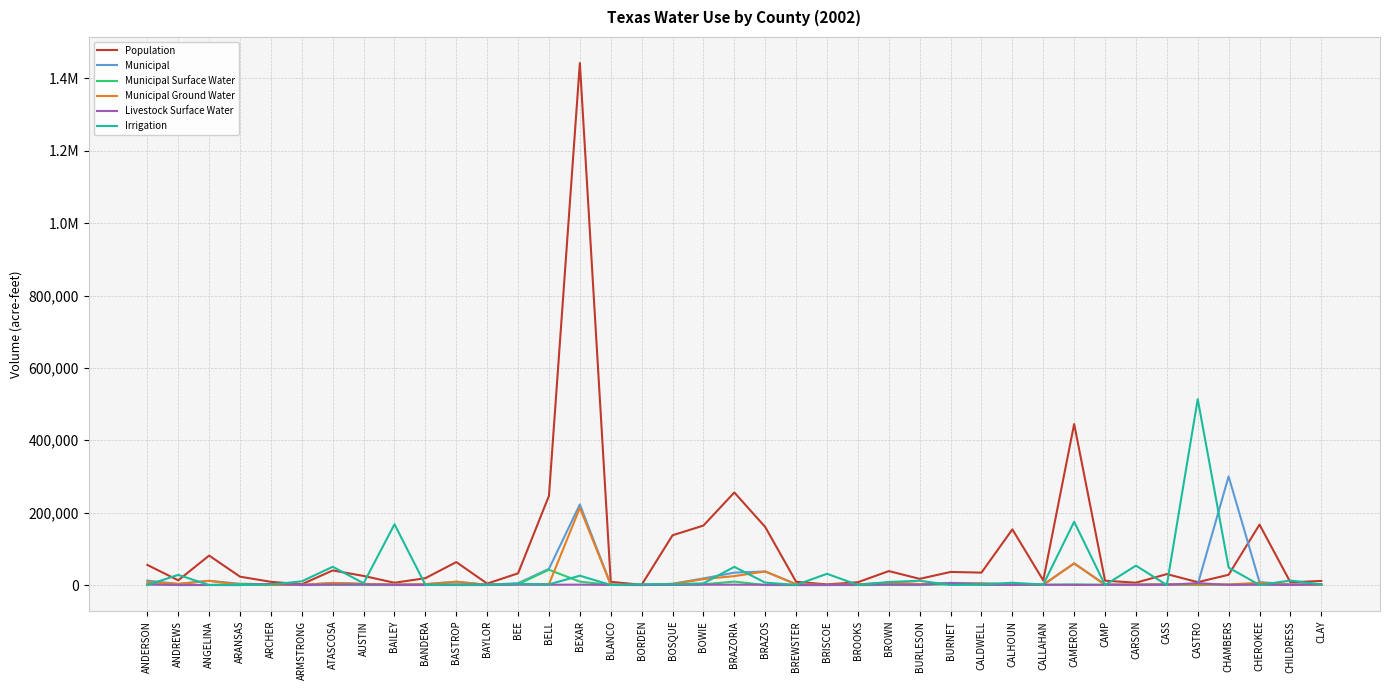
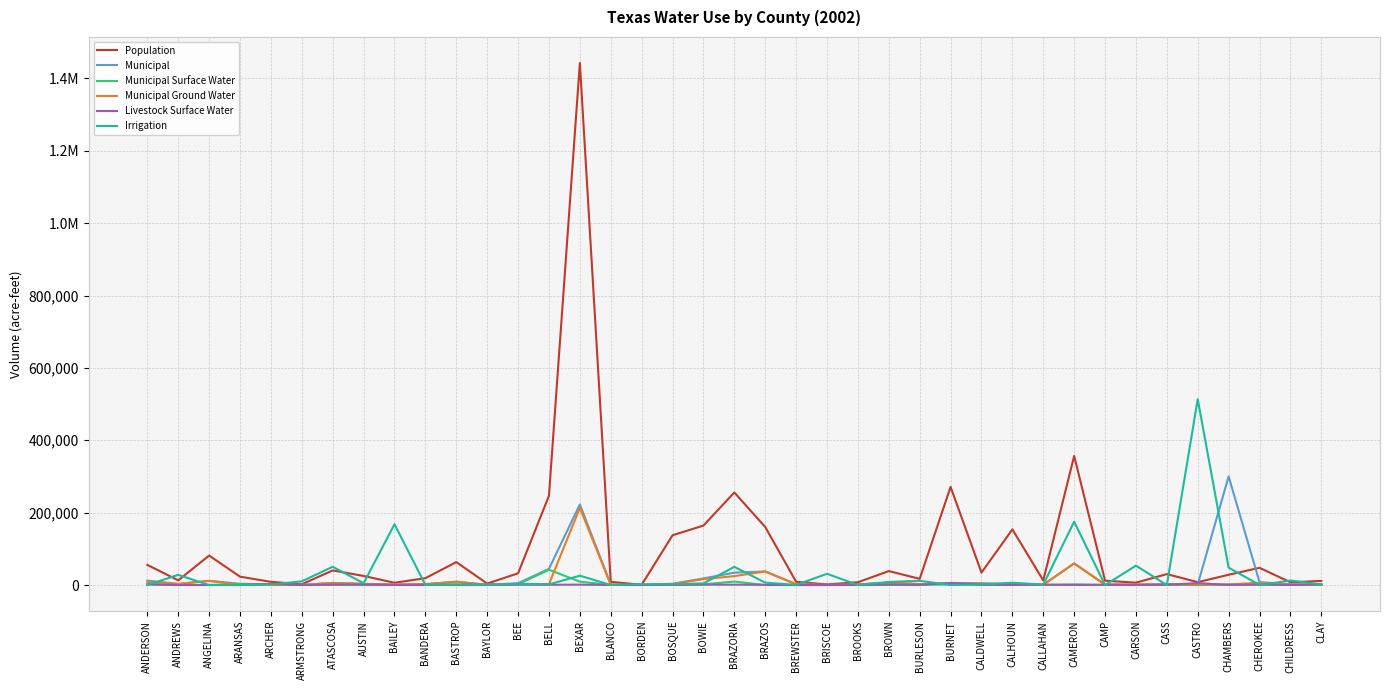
  {
    "Population": {
      "ANDERSON": "60,000",
      "ANDREWS": "10,000",
      "ANGELINA": "80,000",
      "ARANSAS": "20,000",
      "ATASCOSA": "40,000",
      "AUSTIN": "30,000",
      "BANDERA": "20,000",
      "BASTROP": "60,000",
      "BEE": "30,000",
      "BELL": "250,000",
      "BEXAR": "1,440,000",
      "BLANCO": "10,000",
      "BOSQUE": "140,000",
      "BOWIE": "160,000",
      "BRAZORIA": "260,000",
      "BRAZOS": "160,000",
      "BROWN": "40,000",
-     "BURNET": "40,000",
+     "BURNET": "270,000",
      "CALDWELL": "30,000",
      "CALHOUN": "150,000",
      "CALLAHAN": "10,000",
-     "CAMERON": "440,000",
+     "CAMERON": "360,000",
      "CAMP": "10,000",
      "CASS": "30,000",
      "CHAMBERS": "30,000",
-     "CHEROKEE": "170,000",
+     "CHEROKEE": "50,000",
      "CLAY": "10,000"
    },
    "Municipal": {
      "BEXAR": "220,000",
      "BRAZORIA": "30,000",
      "CHAMBERS": "300,000"
    },
    "Municipal Ground Water": {
      "BEXAR": "210,000",
      "BRAZORIA": "20,000"
    },
    "Livestock Surface Water": {
      "BEXAR": "0",
      "BRAZORIA": "0"
    }
  }
